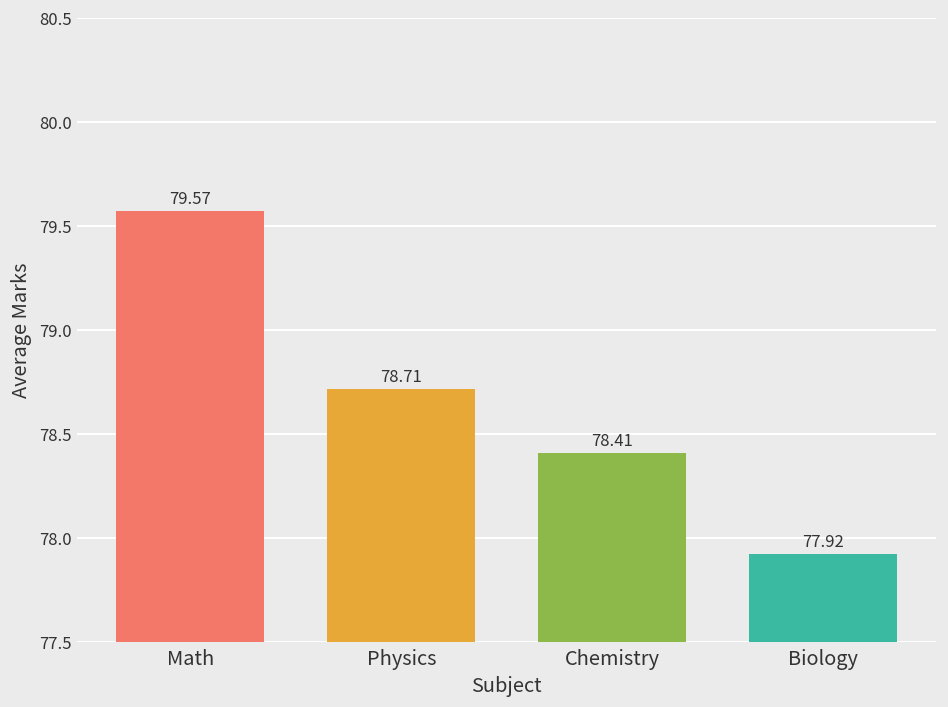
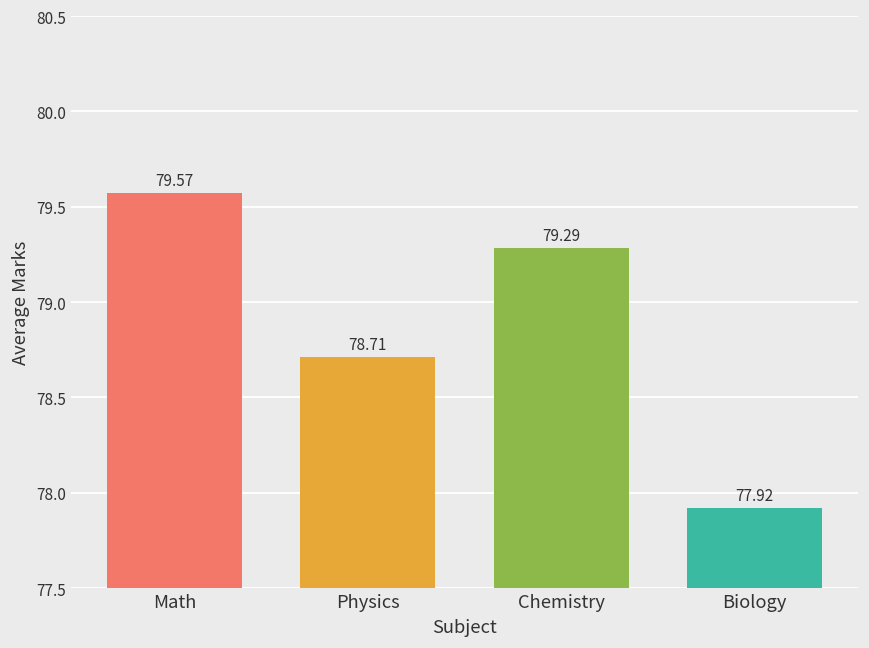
  {
    "Math": 79.57,
    "Physics": 78.71,
-   "Chemistry": 78.41,
+   "Chemistry": 79.29,
    "Biology": 77.92
  }
